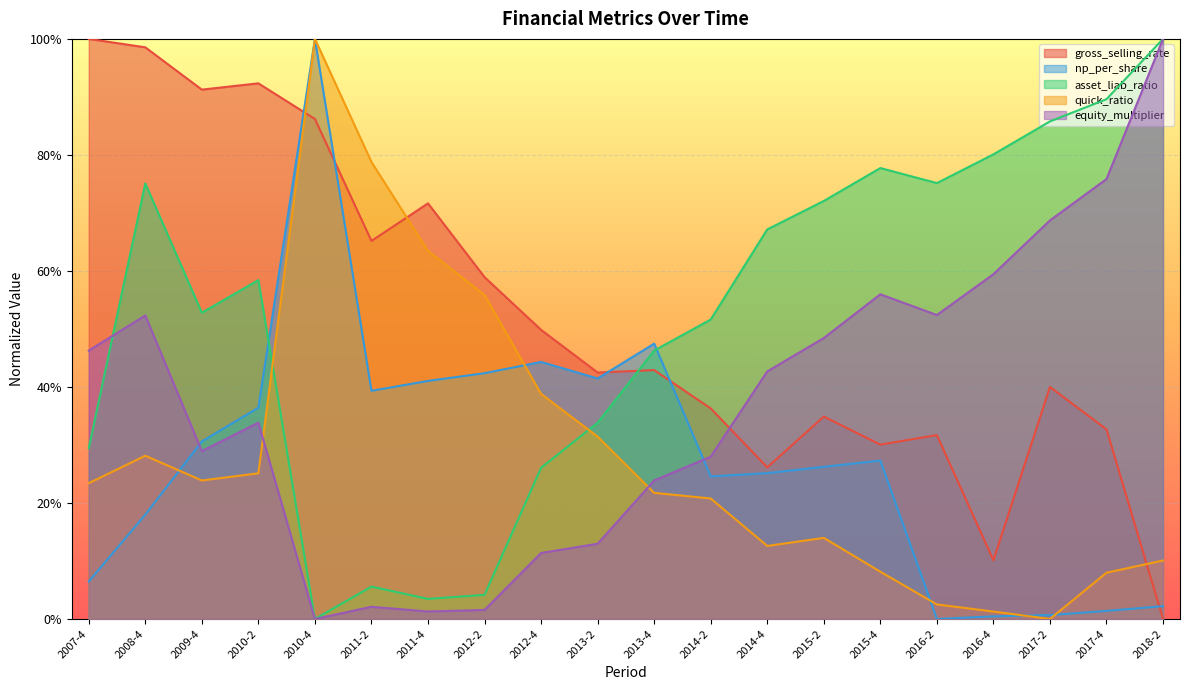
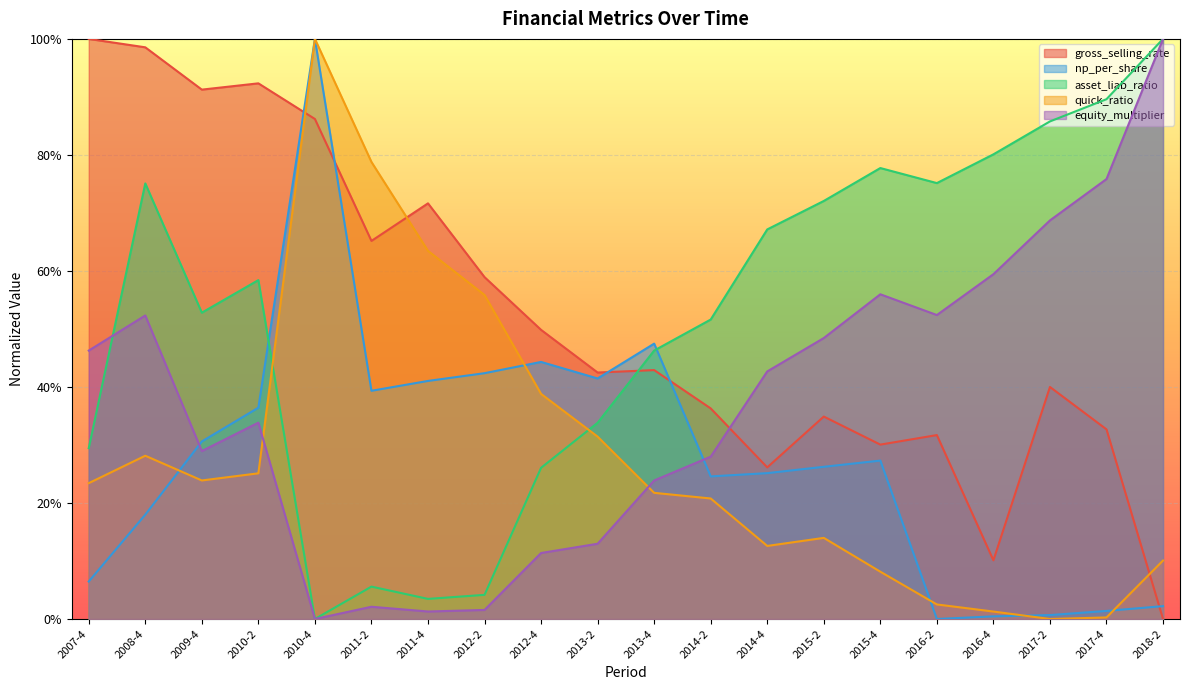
  {
    "gross_selling_rate": {
      "2007-4": "100%",
      "2008-4": "99%",
      "2009-4": "91%",
      "2010-2": "92%",
      "2010-4": "86%",
      "2011-2": "65%",
      "2011-4": "72%",
      "2012-2": "59%",
      "2012-4": "50%",
      "2013-2": "42%",
      "2013-4": "43%",
      "2014-2": "36%",
      "2014-4": "26%",
      "2015-2": "35%",
      "2015-4": "30%",
      "2016-2": "32%",
      "2016-4": "10%",
      "2017-2": "40%",
      "2017-4": "33%",
      "2018-2": "0%"
    },
    "np_per_share": {
      "2007-4": "6%",
      "2008-4": "18%",
      "2009-4": "31%",
      "2010-2": "36%",
      "2011-2": "39%",
      "2011-4": "41%",
      "2012-2": "42%",
      "2012-4": "44%",
      "2013-2": "41%",
      "2013-4": "47%",
      "2014-2": "25%",
      "2014-4": "25%",
      "2015-2": "26%",
      "2015-4": "27%",
      "2016-2": "0%",
      "2016-4": "0%",
      "2017-2": "1%",
      "2017-4": "1%",
      "2018-2": "2%"
    },
    "asset_liab_ratio": {
      "2007-4": "29%",
      "2008-4": "75%",
      "2009-4": "53%",
      "2010-2": "58%",
      "2011-2": "6%",
      "2011-4": "3%",
      "2012-2": "4%",
      "2012-4": "26%",
      "2013-2": "34%",
      "2013-4": "46%",
      "2014-2": "52%",
      "2014-4": "67%",
      "2015-2": "72%",
      "2015-4": "78%",
      "2016-2": "75%",
      "2016-4": "80%"
    },
    "quick_ratio": {
      "2007-4": "23%",
      "2008-4": "28%",
      "2009-4": "24%",
      "2010-2": "25%",
      "2011-2": "79%",
      "2011-4": "63%",
      "2012-2": "56%",
      "2012-4": "39%",
      "2013-2": "31%",
      "2013-4": "22%",
      "2014-2": "21%",
      "2014-4": "13%",
      "2015-2": "14%",
      "2015-4": "8%",
      "2016-2": "3%",
      "2016-4": "1%",
      "2017-2": "0%",
-     "2017-4": "8%",
+     "2017-4": "0%",
      "2018-2": "10%"
    },
    "equity_multiplier": {
      "2007-4": "46%",
      "2008-4": "52%",
      "2009-4": "29%",
      "2010-2": "34%",
      "2011-2": "2%",
      "2011-4": "1%",
      "2012-2": "2%",
      "2012-4": "11%",
      "2013-2": "13%",
      "2013-4": "24%",
      "2014-2": "28%",
      "2014-4": "43%",
      "2015-2": "48%",
      "2015-4": "56%",
      "2016-2": "52%",
      "2016-4": "59%",
      "2017-2": "69%",
      "2017-4": "76%"
    }
  }
